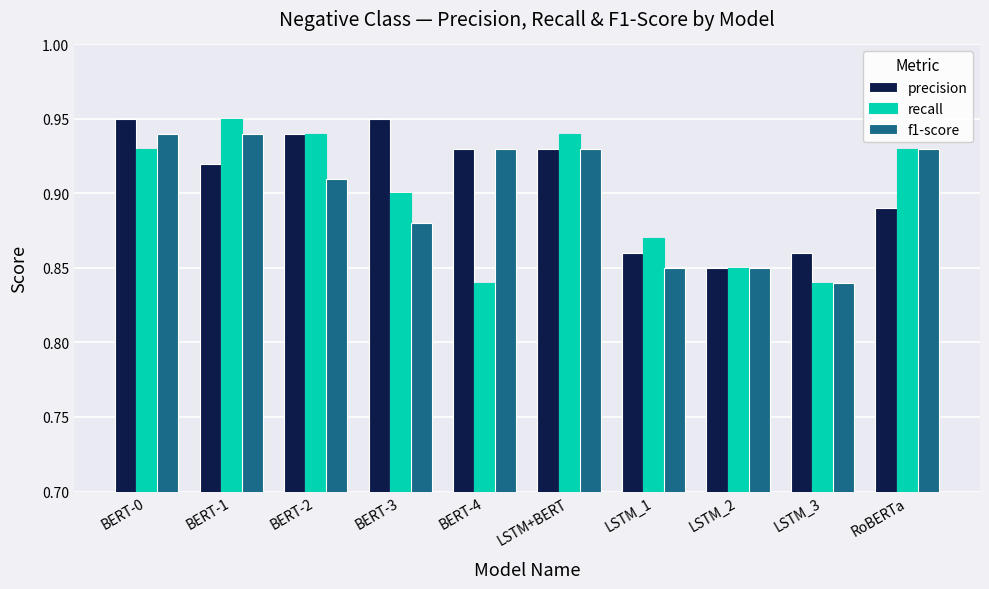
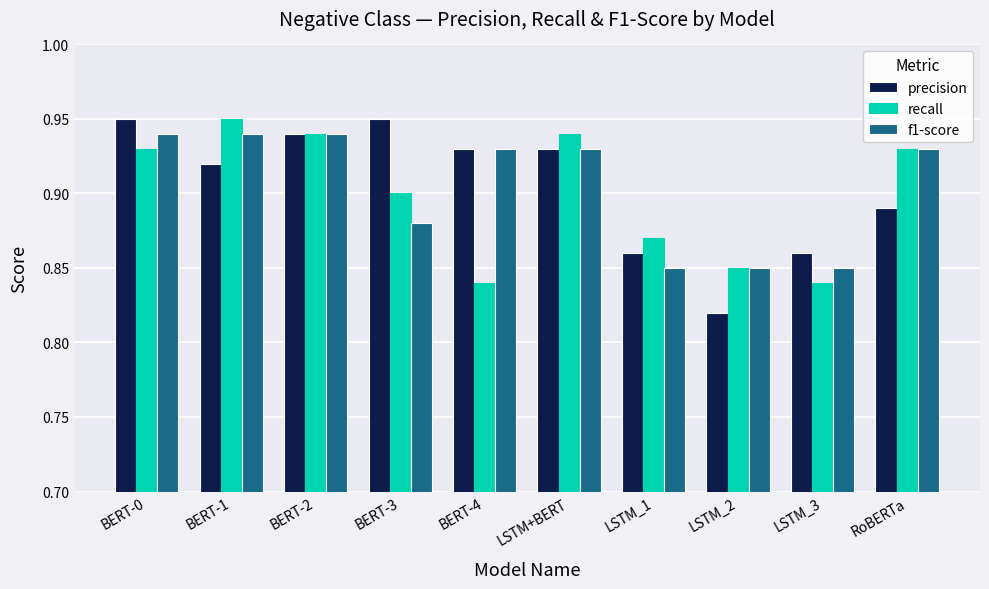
  {
    "precision": {
      "BERT-0": 0.95,
      "BERT-1": 0.92,
      "BERT-2": 0.94,
      "BERT-3": 0.95,
      "BERT-4": 0.93,
      "LSTM+BERT": 0.93,
      "LSTM_1": 0.86,
-     "LSTM_2": 0.85,
+     "LSTM_2": 0.82,
      "LSTM_3": 0.86,
      "RoBERTa": 0.89
    },
    "recall": {
      "BERT-0": 0.93,
      "BERT-1": 0.95,
      "BERT-2": 0.94,
      "BERT-3": 0.90,
      "BERT-4": 0.84,
      "LSTM+BERT": 0.94,
      "LSTM_1": 0.87,
      "LSTM_2": 0.85,
      "LSTM_3": 0.84,
      "RoBERTa": 0.93
    },
    "f1-score": {
      "BERT-0": 0.94,
      "BERT-1": 0.94,
-     "BERT-2": 0.91,
+     "BERT-2": 0.94,
      "BERT-3": 0.88,
      "BERT-4": 0.93,
      "LSTM+BERT": 0.93,
      "LSTM_1": 0.85,
      "LSTM_2": 0.85,
-     "LSTM_3": 0.84,
+     "LSTM_3": 0.85,
      "RoBERTa": 0.93
    }
  }
